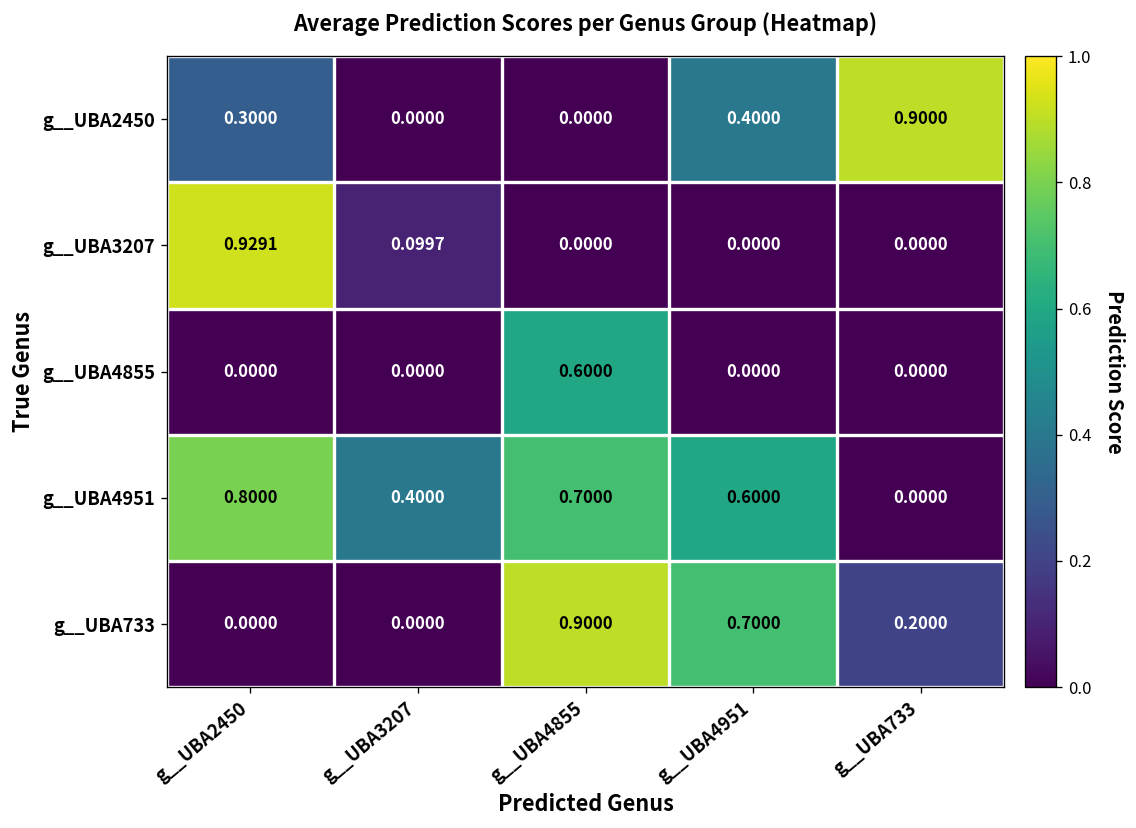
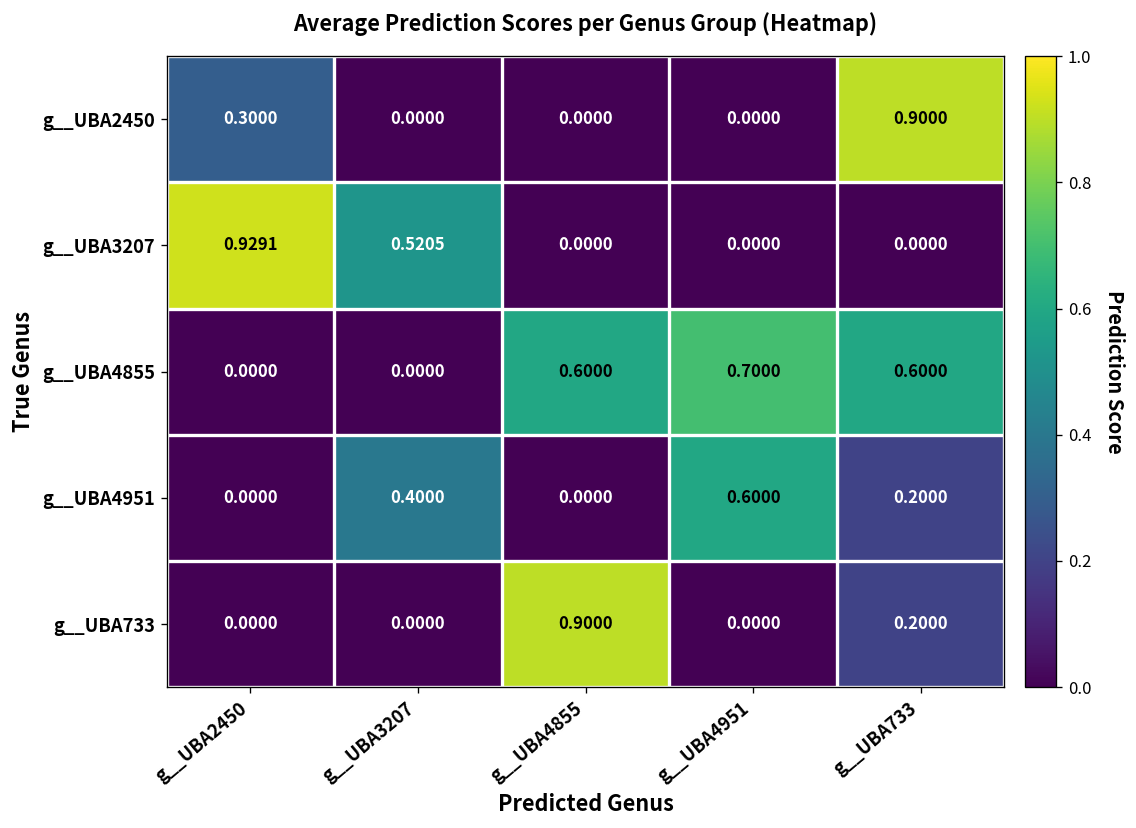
  {
    "g__UBA2450": {
      "g__UBA2450": 0.3000,
      "g__UBA3207": 0.0000,
      "g__UBA4855": 0.0000,
-     "g__UBA4951": 0.4000,
+     "g__UBA4951": 0.0000,
      "g__UBA733": 0.9000
    },
    "g__UBA3207": {
      "g__UBA2450": 0.9291,
-     "g__UBA3207": 0.0997,
+     "g__UBA3207": 0.5205,
      "g__UBA4855": 0.0000,
      "g__UBA4951": 0.0000,
      "g__UBA733": 0.0000
    },
    "g__UBA4855": {
      "g__UBA2450": 0.0000,
      "g__UBA3207": 0.0000,
      "g__UBA4855": 0.6000,
-     "g__UBA4951": 0.0000,
-     "g__UBA733": 0.0000
+     "g__UBA4951": 0.7000,
+     "g__UBA733": 0.6000
    },
    "g__UBA4951": {
-     "g__UBA2450": 0.8000,
+     "g__UBA2450": 0.0000,
      "g__UBA3207": 0.4000,
-     "g__UBA4855": 0.7000,
+     "g__UBA4855": 0.0000,
      "g__UBA4951": 0.6000,
-     "g__UBA733": 0.0000
+     "g__UBA733": 0.2000
    },
    "g__UBA733": {
      "g__UBA2450": 0.0000,
      "g__UBA3207": 0.0000,
      "g__UBA4855": 0.9000,
-     "g__UBA4951": 0.7000,
+     "g__UBA4951": 0.0000,
      "g__UBA733": 0.2000
    }
  }
